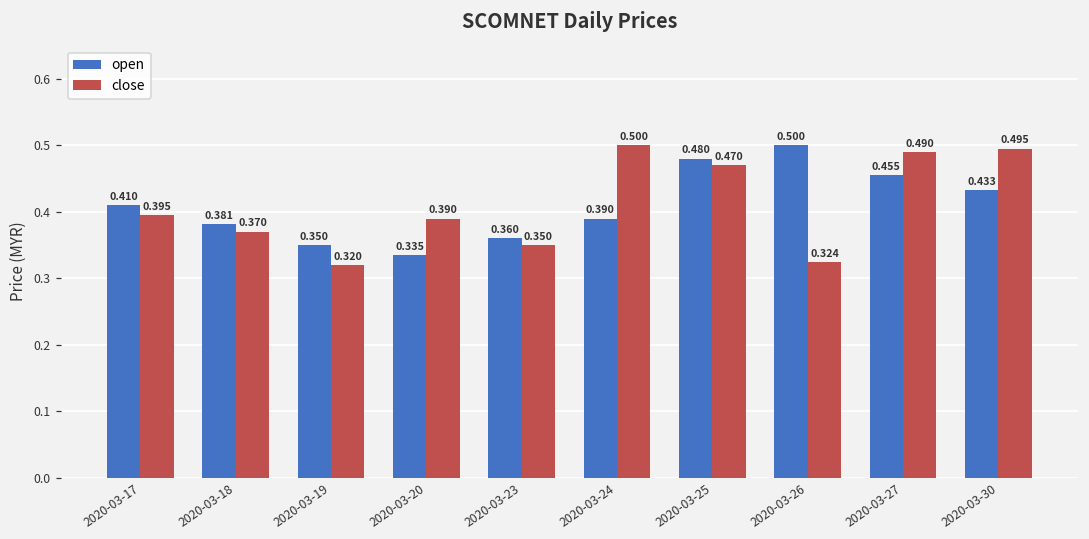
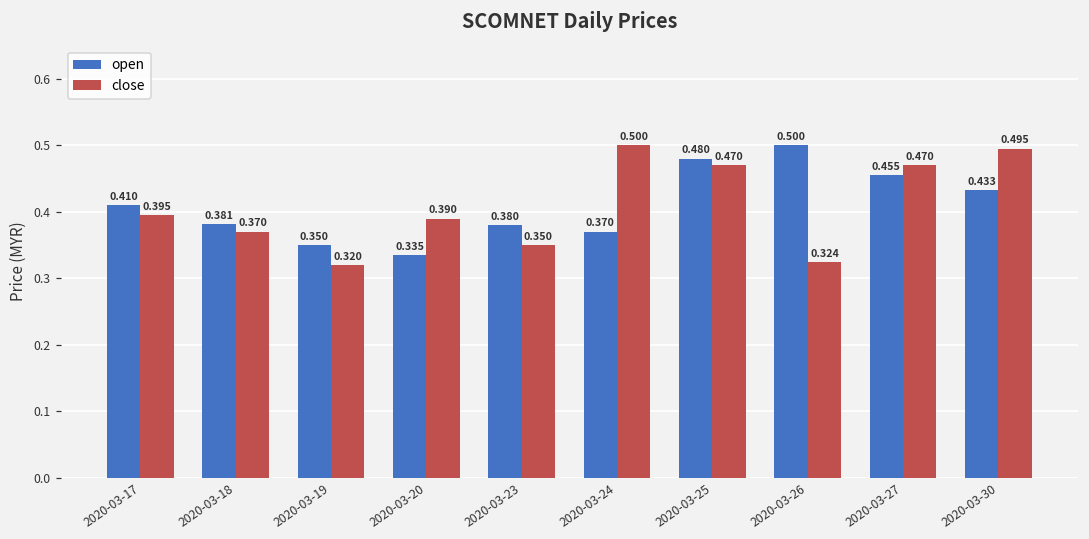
  {
    "open": {
      "2020-03-17": 0.410,
      "2020-03-18": 0.381,
      "2020-03-19": 0.350,
      "2020-03-20": 0.335,
-     "2020-03-23": 0.360,
-     "2020-03-24": 0.390,
+     "2020-03-23": 0.380,
+     "2020-03-24": 0.370,
      "2020-03-25": 0.480,
      "2020-03-26": 0.500,
      "2020-03-27": 0.455,
      "2020-03-30": 0.433
    },
    "close": {
      "2020-03-17": 0.395,
      "2020-03-18": 0.370,
      "2020-03-19": 0.320,
      "2020-03-20": 0.390,
      "2020-03-23": 0.350,
      "2020-03-24": 0.500,
      "2020-03-25": 0.470,
      "2020-03-26": 0.324,
-     "2020-03-27": 0.490,
+     "2020-03-27": 0.470,
      "2020-03-30": 0.495
    }
  }
